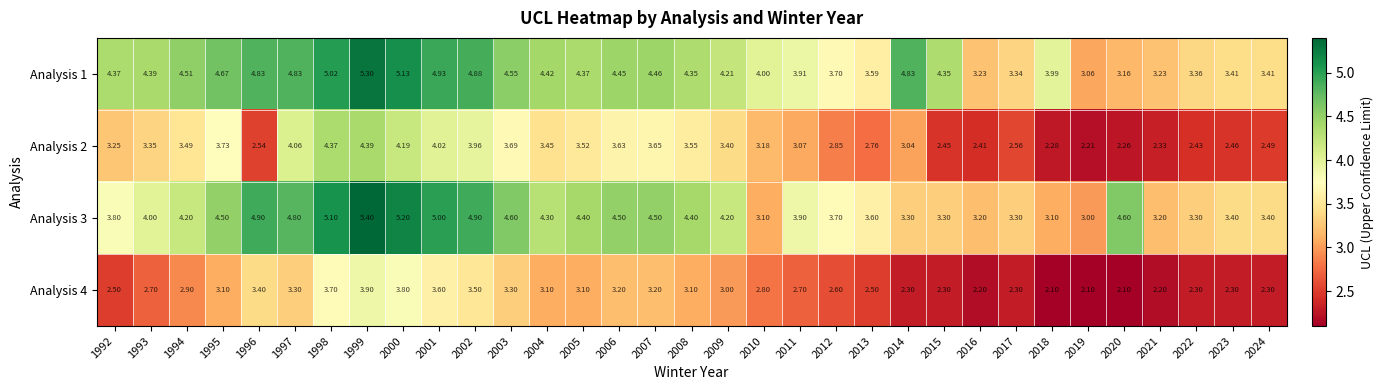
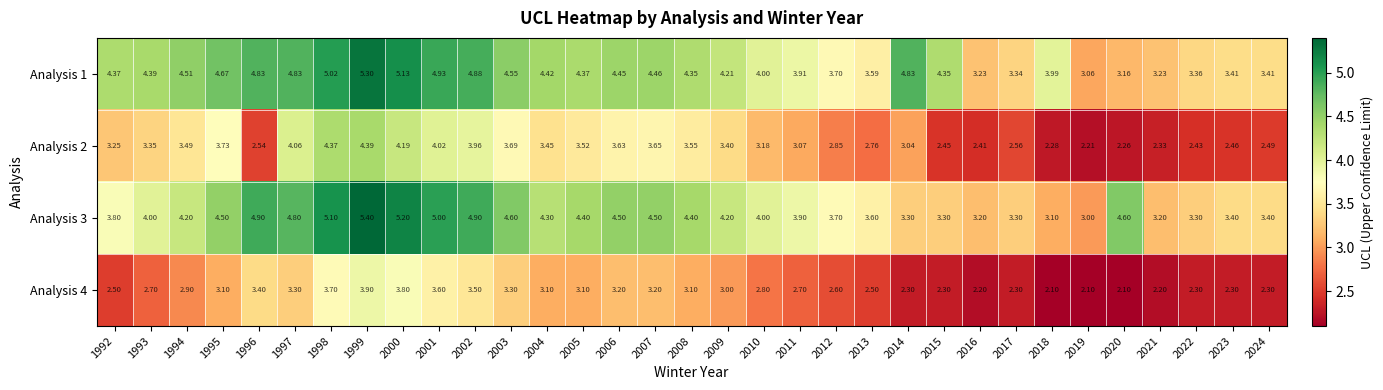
  {
    "Analysis 1": {
      "1992": 4.37,
      "1993": 4.39,
      "1994": 4.51,
      "1995": 4.67,
      "1996": 4.83,
      "1997": 4.83,
      "1998": 5.02,
      "1999": 5.30,
      "2000": 5.13,
      "2001": 4.93,
      "2002": 4.88,
      "2003": 4.55,
      "2004": 4.42,
      "2005": 4.37,
      "2006": 4.45,
      "2007": 4.46,
      "2008": 4.35,
      "2009": 4.21,
      "2010": 4.00,
      "2011": 3.91,
      "2012": 3.70,
      "2013": 3.59,
      "2014": 4.83,
      "2015": 4.35,
      "2016": 3.23,
      "2017": 3.34,
      "2018": 3.99,
      "2019": 3.06,
      "2020": 3.16,
      "2021": 3.23,
      "2022": 3.36,
      "2023": 3.41,
      "2024": 3.41
    },
    "Analysis 2": {
      "1992": 3.25,
      "1993": 3.35,
      "1994": 3.49,
      "1995": 3.73,
      "1996": 2.54,
      "1997": 4.06,
      "1998": 4.37,
      "1999": 4.39,
      "2000": 4.19,
      "2001": 4.02,
      "2002": 3.96,
      "2003": 3.69,
      "2004": 3.45,
      "2005": 3.52,
      "2006": 3.63,
      "2007": 3.65,
      "2008": 3.55,
      "2009": 3.40,
      "2010": 3.18,
      "2011": 3.07,
      "2012": 2.85,
      "2013": 2.76,
      "2014": 3.04,
      "2015": 2.45,
      "2016": 2.41,
      "2017": 2.56,
      "2018": 2.28,
      "2019": 2.21,
      "2020": 2.26,
      "2021": 2.33,
      "2022": 2.43,
      "2023": 2.46,
      "2024": 2.49
    },
    "Analysis 3": {
      "1992": 3.80,
      "1993": 4.00,
      "1994": 4.20,
      "1995": 4.50,
      "1996": 4.90,
      "1997": 4.80,
      "1998": 5.10,
      "1999": 5.40,
      "2000": 5.20,
      "2001": 5.00,
      "2002": 4.90,
      "2003": 4.60,
      "2004": 4.30,
      "2005": 4.40,
      "2006": 4.50,
      "2007": 4.50,
      "2008": 4.40,
      "2009": 4.20,
-     "2010": 3.10,
+     "2010": 4.00,
      "2011": 3.90,
      "2012": 3.70,
      "2013": 3.60,
      "2014": 3.30,
      "2015": 3.30,
      "2016": 3.20,
      "2017": 3.30,
      "2018": 3.10,
      "2019": 3.00,
      "2020": 4.60,
      "2021": 3.20,
      "2022": 3.30,
      "2023": 3.40,
      "2024": 3.40
    },
    "Analysis 4": {
      "1992": 2.50,
      "1993": 2.70,
      "1994": 2.90,
      "1995": 3.10,
      "1996": 3.40,
      "1997": 3.30,
      "1998": 3.70,
      "1999": 3.90,
      "2000": 3.80,
      "2001": 3.60,
      "2002": 3.50,
      "2003": 3.30,
      "2004": 3.10,
      "2005": 3.10,
      "2006": 3.20,
      "2007": 3.20,
      "2008": 3.10,
      "2009": 3.00,
      "2010": 2.80,
      "2011": 2.70,
      "2012": 2.60,
      "2013": 2.50,
      "2014": 2.30,
      "2015": 2.30,
      "2016": 2.20,
      "2017": 2.30,
      "2018": 2.10,
      "2019": 2.10,
      "2020": 2.10,
      "2021": 2.20,
      "2022": 2.30,
      "2023": 2.30,
      "2024": 2.30
    }
  }
